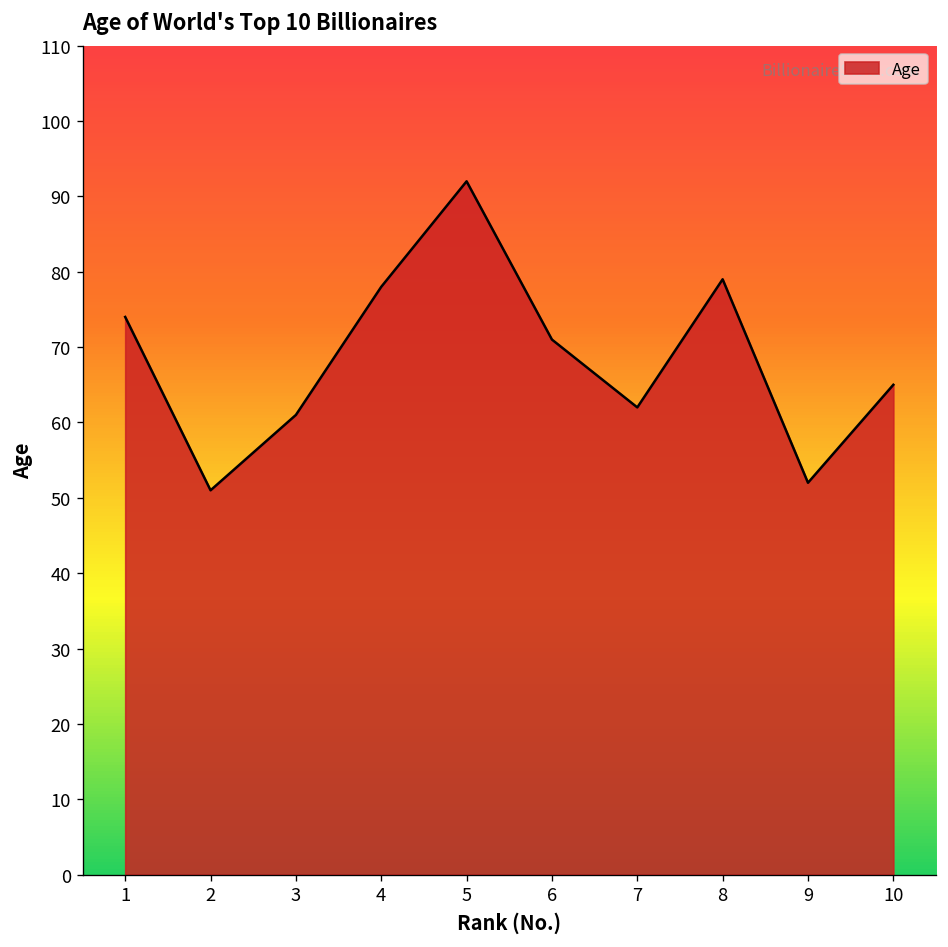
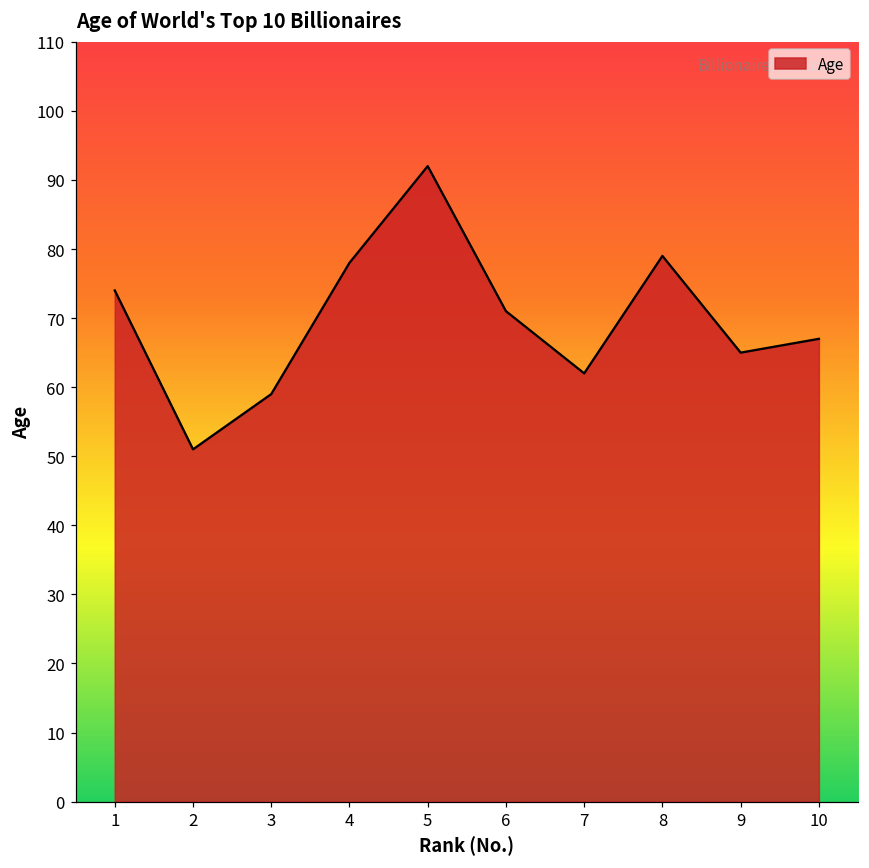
  {
    "1": 74,
    "2": 51,
-   "3": 61,
+   "3": 59,
    "4": 78,
    "5": 92,
    "6": 71,
    "7": 62,
    "8": 79,
-   "9": 52,
-   "10": 65
+   "9": 65,
+   "10": 67
  }
